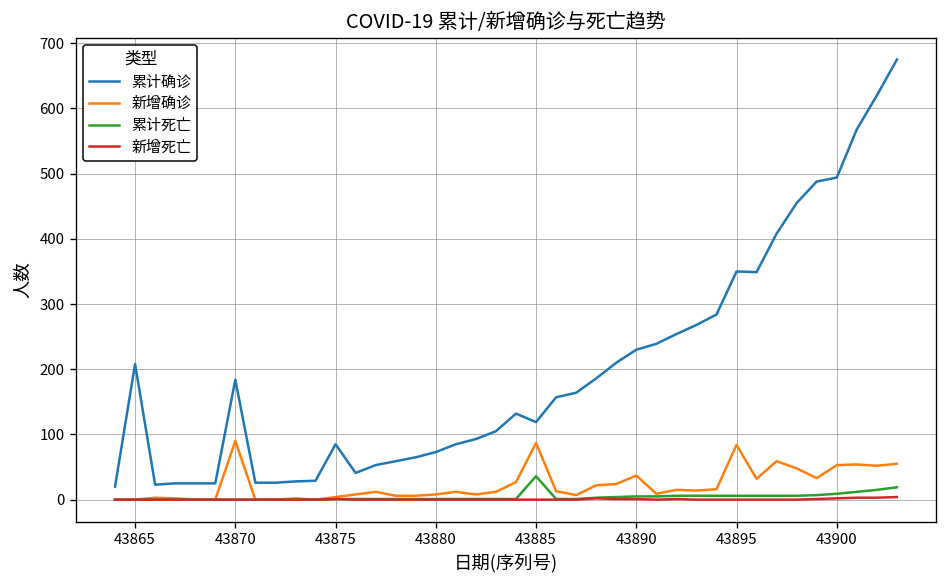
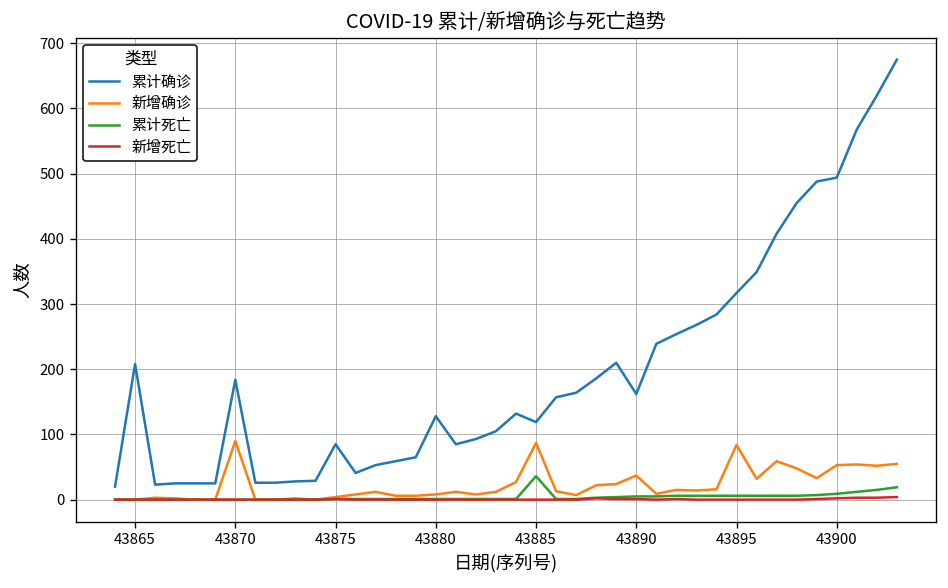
  {
    "累计确诊": {
      "43865": 210,
      "43870": 180,
      "43875": 90,
-     "43880": 70,
+     "43880": 130,
      "43885": 120,
-     "43890": 230,
-     "43895": 350,
+     "43890": 160,
+     "43895": 320,
      "43900": 490
    },
    "新增确诊": {
      "43870": 90,
      "43880": 10,
      "43885": 90,
      "43890": 40,
      "43895": 80,
      "43900": 50
    },
    "累计死亡": {
      "43885": 40,
      "43895": 10,
      "43900": 10
    },
    "新增死亡": {
      "43885": 0,
      "43895": 0,
      "43900": 0
    }
  }
